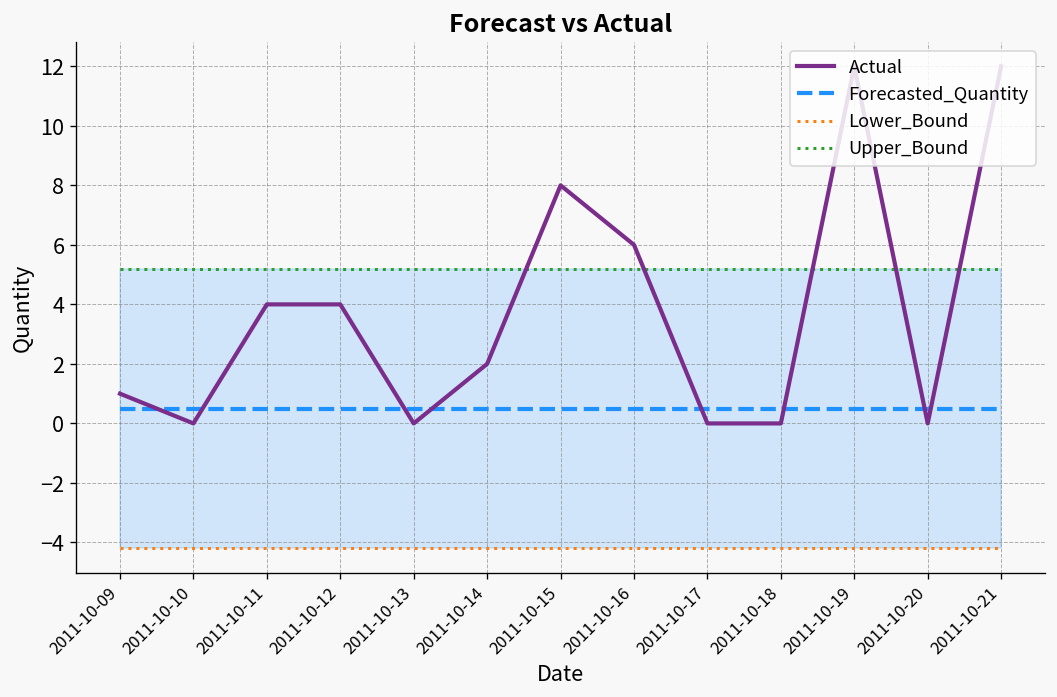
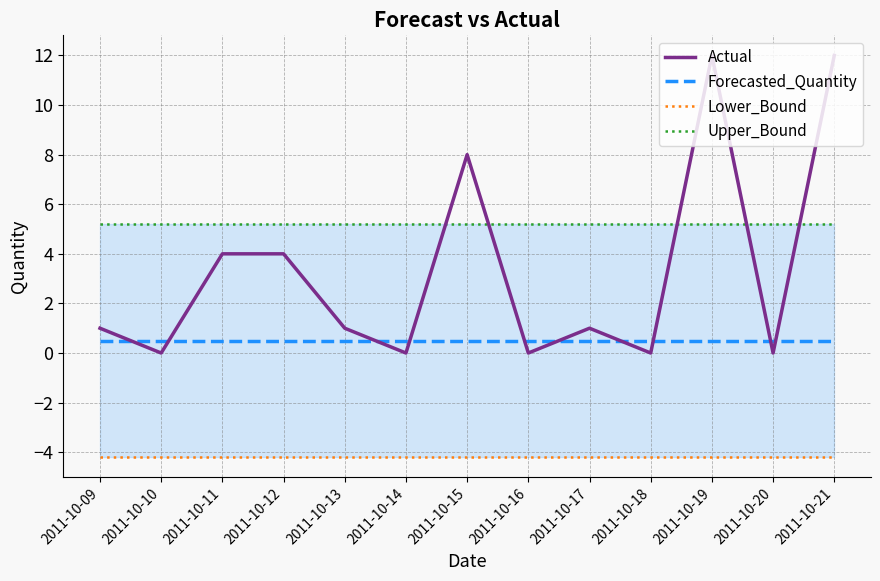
  {
    "Actual": {
      "2011-10-09": 1,
      "2011-10-10": 0,
      "2011-10-11": 4,
      "2011-10-12": 4,
-     "2011-10-13": 0,
-     "2011-10-14": 2,
+     "2011-10-13": 1,
+     "2011-10-14": 0,
      "2011-10-15": 8,
-     "2011-10-16": 6,
-     "2011-10-17": 0,
+     "2011-10-16": 0,
+     "2011-10-17": 1,
      "2011-10-18": 0,
      "2011-10-20": 0
    },
    "Forecasted_Quantity": {
      "2011-10-09": 0.5,
      "2011-10-10": 0.5,
      "2011-10-11": 0.5,
      "2011-10-12": 0.5,
      "2011-10-13": 0.5,
      "2011-10-14": 0.5,
      "2011-10-15": 0.5,
      "2011-10-16": 0.5,
      "2011-10-17": 0.5,
      "2011-10-18": 0.5,
      "2011-10-19": 0.5,
      "2011-10-20": 0.5,
      "2011-10-21": 0.5
    },
    "Lower_Bound": {
      "2011-10-09": -4.2,
      "2011-10-10": -4.2,
      "2011-10-11": -4.2,
      "2011-10-12": -4.2,
      "2011-10-13": -4.2,
      "2011-10-14": -4.2,
      "2011-10-15": -4.2,
      "2011-10-16": -4.2,
      "2011-10-17": -4.2,
      "2011-10-18": -4.2,
      "2011-10-19": -4.2,
      "2011-10-20": -4.2,
      "2011-10-21": -4.2
    },
    "Upper_Bound": {
      "2011-10-09": 5.2,
      "2011-10-10": 5.2,
      "2011-10-11": 5.2,
      "2011-10-12": 5.2,
      "2011-10-13": 5.2,
      "2011-10-14": 5.2,
      "2011-10-15": 5.2,
      "2011-10-16": 5.2,
      "2011-10-17": 5.2,
      "2011-10-18": 5.2,
      "2011-10-19": 5.2,
      "2011-10-20": 5.2,
      "2011-10-21": 5.2
    }
  }
